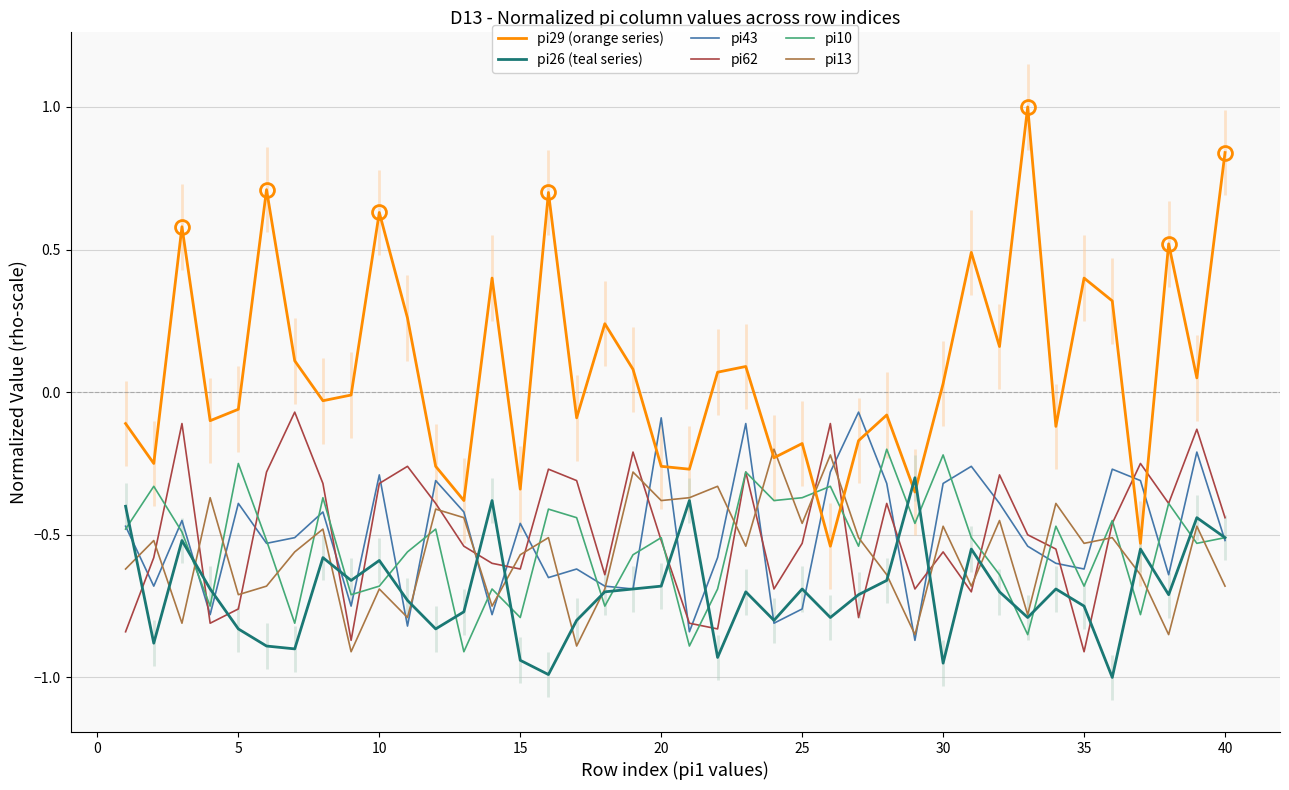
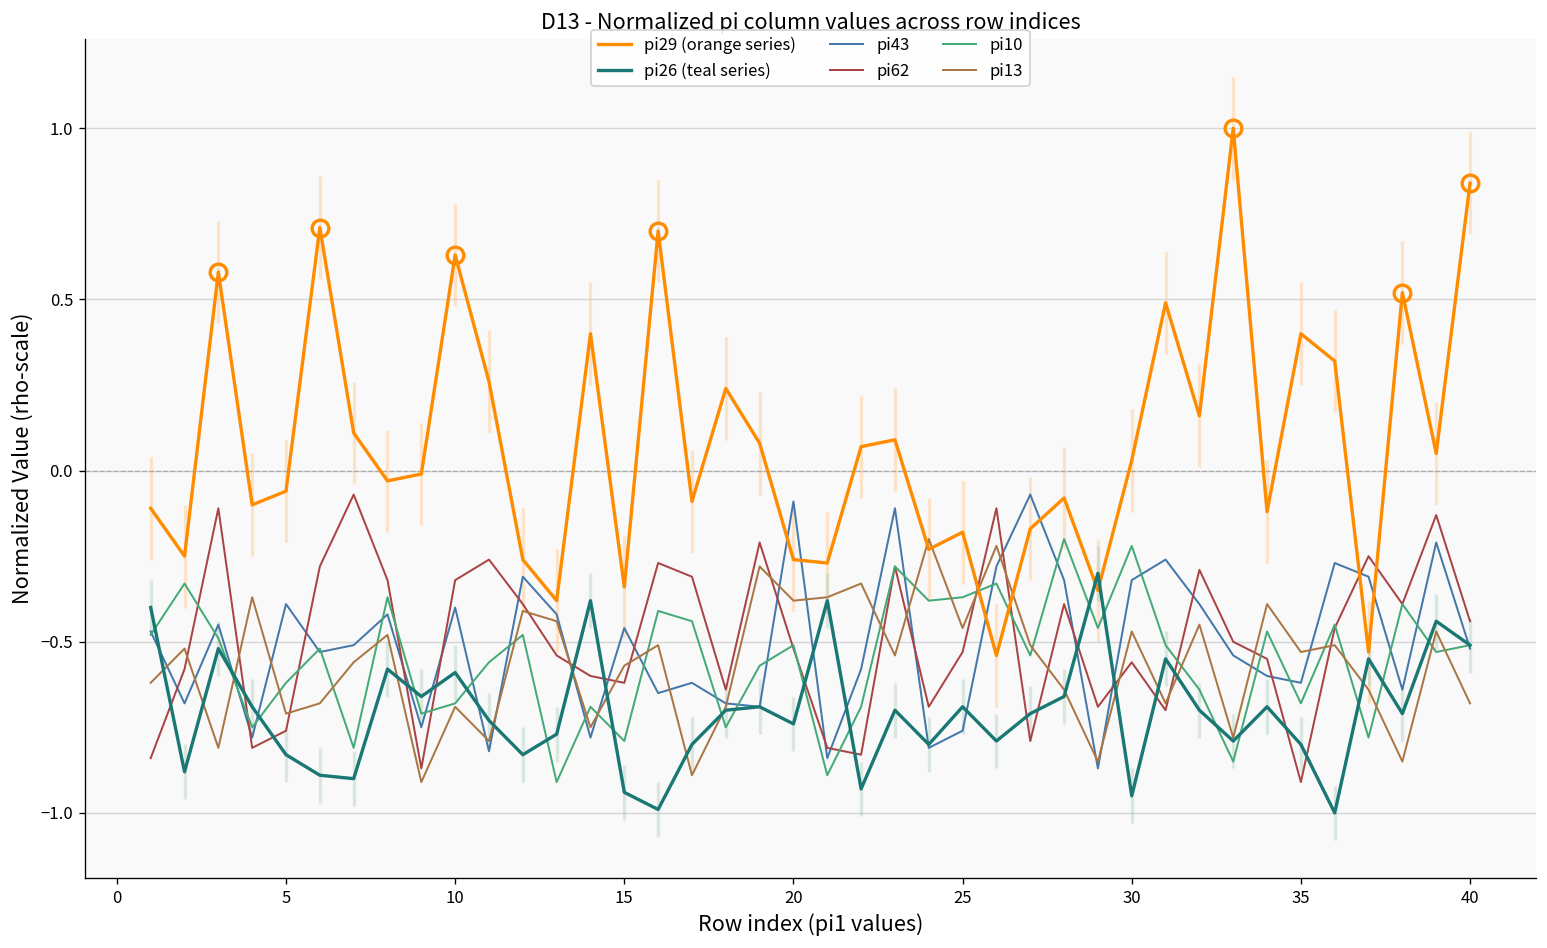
  {
    "pi26 (teal series)": {
      "5": -0.83,
      "10": -0.59,
      "15": -0.94,
-     "20": -0.68,
+     "20": -0.74,
      "25": -0.69,
      "30": -0.95,
-     "35": -0.75
+     "35": -0.80
    },
    "pi43": {
      "5": -0.39,
-     "10": -0.29,
+     "10": -0.40,
      "15": -0.46,
      "20": -0.09,
      "25": -0.76,
      "30": -0.32,
      "35": -0.62,
      "40": -0.52
    },
    "pi10": {
-     "5": -0.25,
+     "5": -0.62,
      "10": -0.68,
      "15": -0.79,
      "20": -0.51,
      "25": -0.37,
      "30": -0.22,
      "35": -0.68
    }
  }
